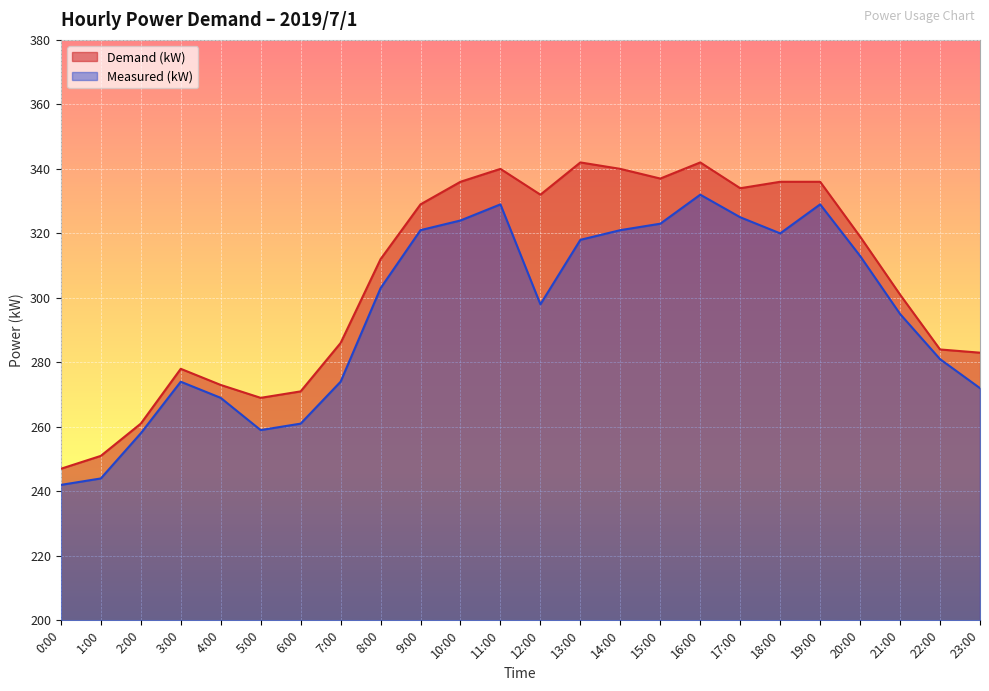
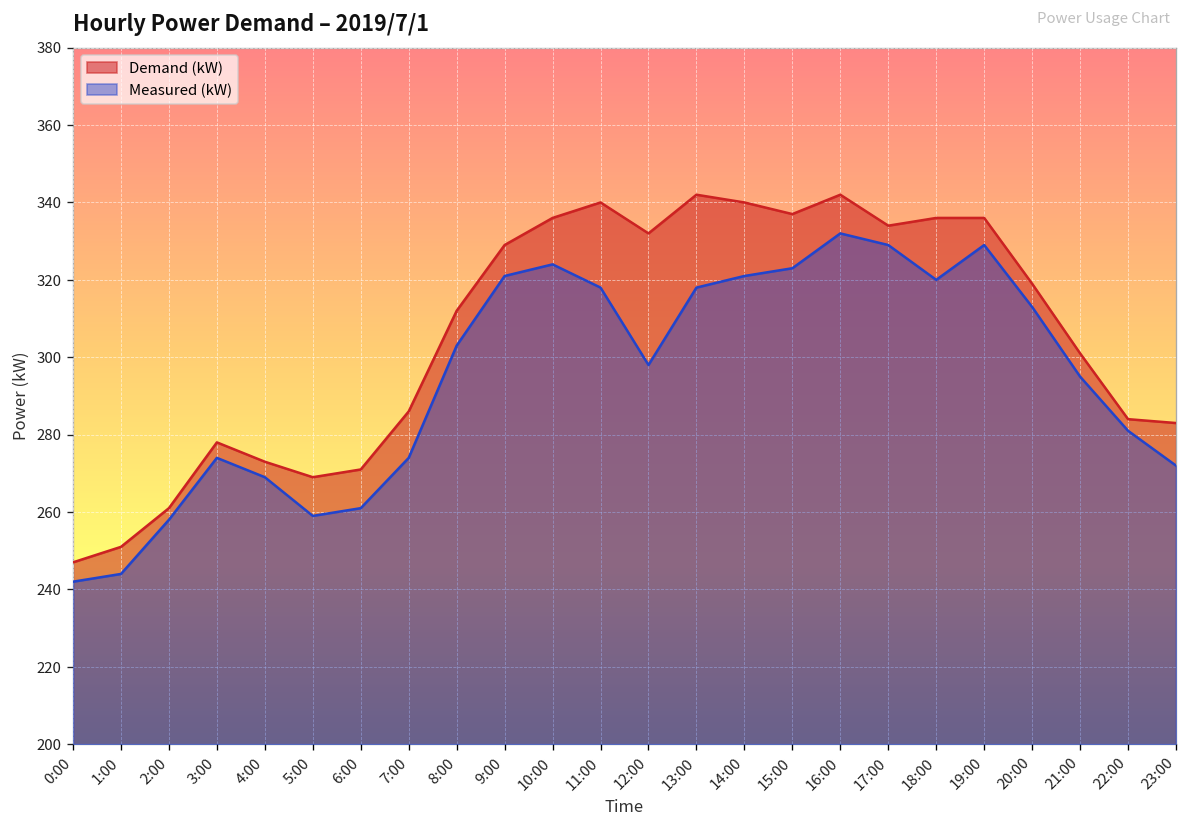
  {
    "Demand (kW)": {
      "0:00": 247,
      "1:00": 251,
      "2:00": 261,
      "3:00": 278,
      "4:00": 273,
      "5:00": 269,
      "6:00": 271,
      "7:00": 286,
      "8:00": 312,
      "9:00": 329,
      "10:00": 336,
      "11:00": 340,
      "12:00": 332,
      "13:00": 342,
      "14:00": 340,
      "15:00": 337,
      "16:00": 342,
      "17:00": 334,
      "18:00": 336,
      "19:00": 336,
      "20:00": 319,
      "21:00": 301,
      "22:00": 284,
      "23:00": 283
    },
    "Measured (kW)": {
      "0:00": 242,
      "1:00": 244,
      "2:00": 258,
      "3:00": 274,
      "4:00": 269,
      "5:00": 259,
      "6:00": 261,
      "7:00": 274,
      "8:00": 303,
      "9:00": 321,
      "10:00": 324,
-     "11:00": 329,
+     "11:00": 318,
      "12:00": 298,
      "13:00": 318,
      "14:00": 321,
      "15:00": 323,
      "16:00": 332,
-     "17:00": 325,
+     "17:00": 329,
      "18:00": 320,
      "19:00": 329,
      "20:00": 313,
      "21:00": 295,
      "22:00": 281,
      "23:00": 272
    }
  }
